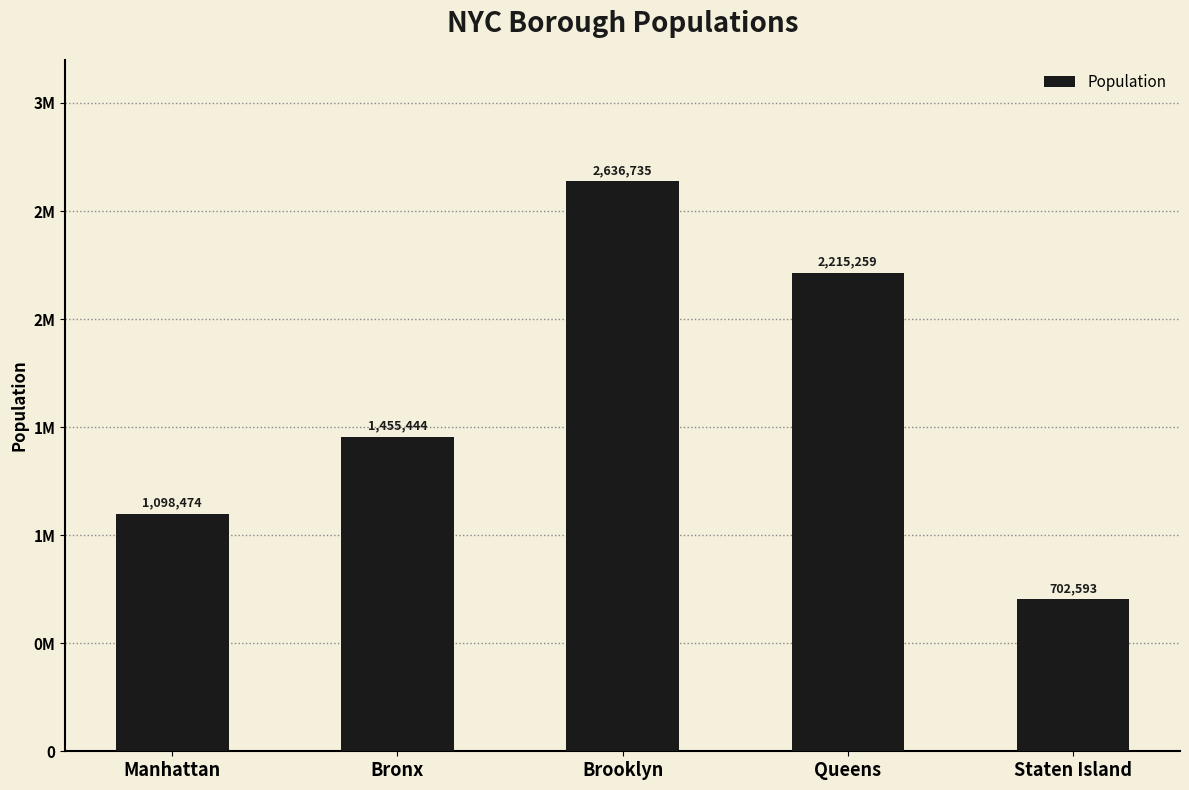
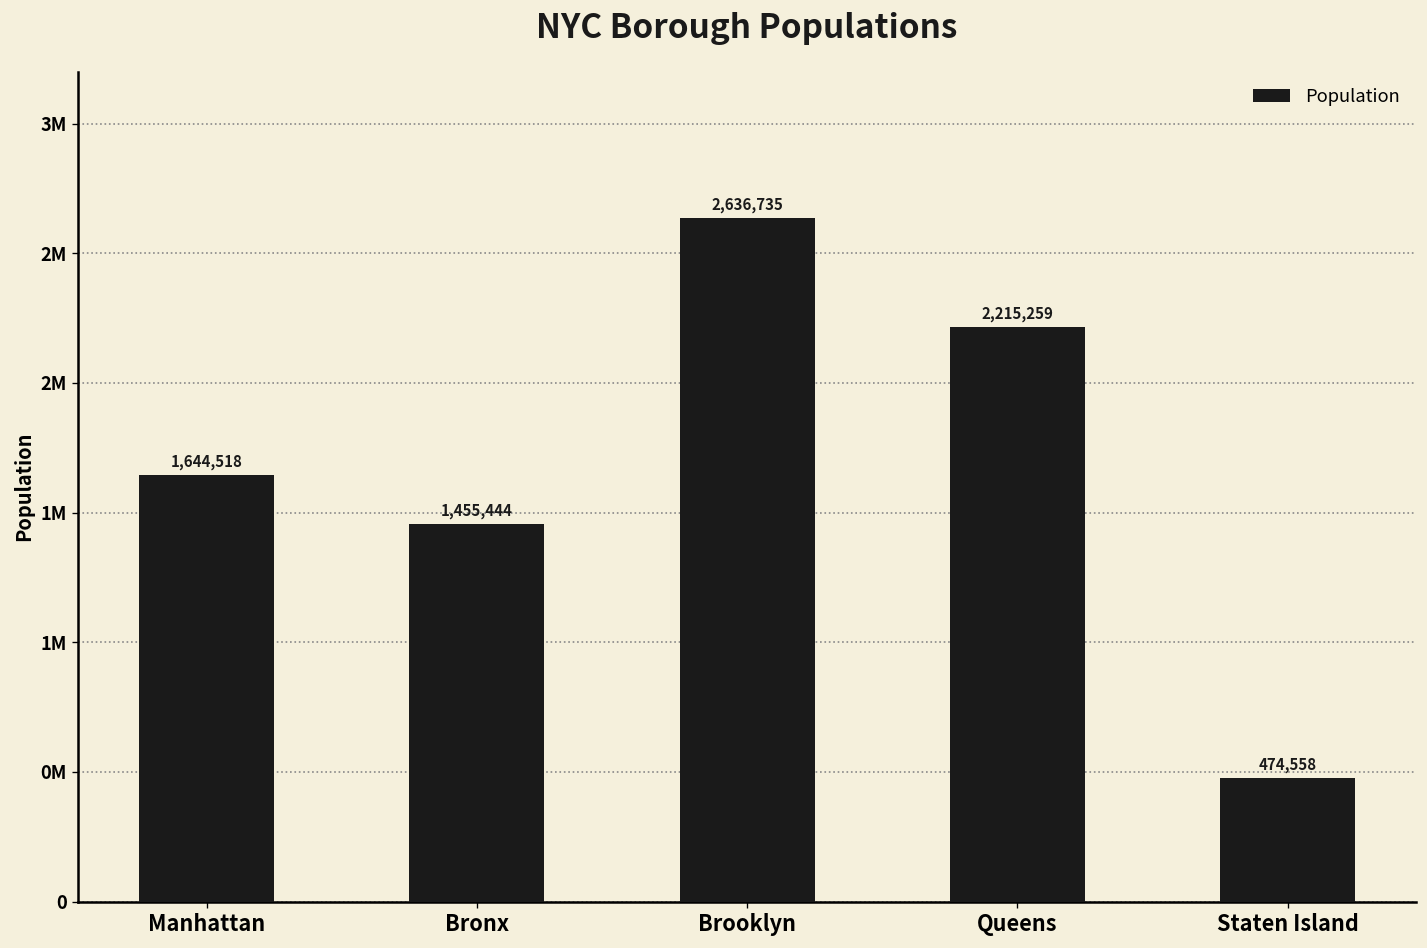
  {
-   "Manhattan": "1,098,474",
+   "Manhattan": "1,644,518",
    "Bronx": "1,455,444",
    "Brooklyn": "2,636,735",
    "Queens": "2,215,259",
-   "Staten Island": "702,593"
+   "Staten Island": "474,558"
  }
